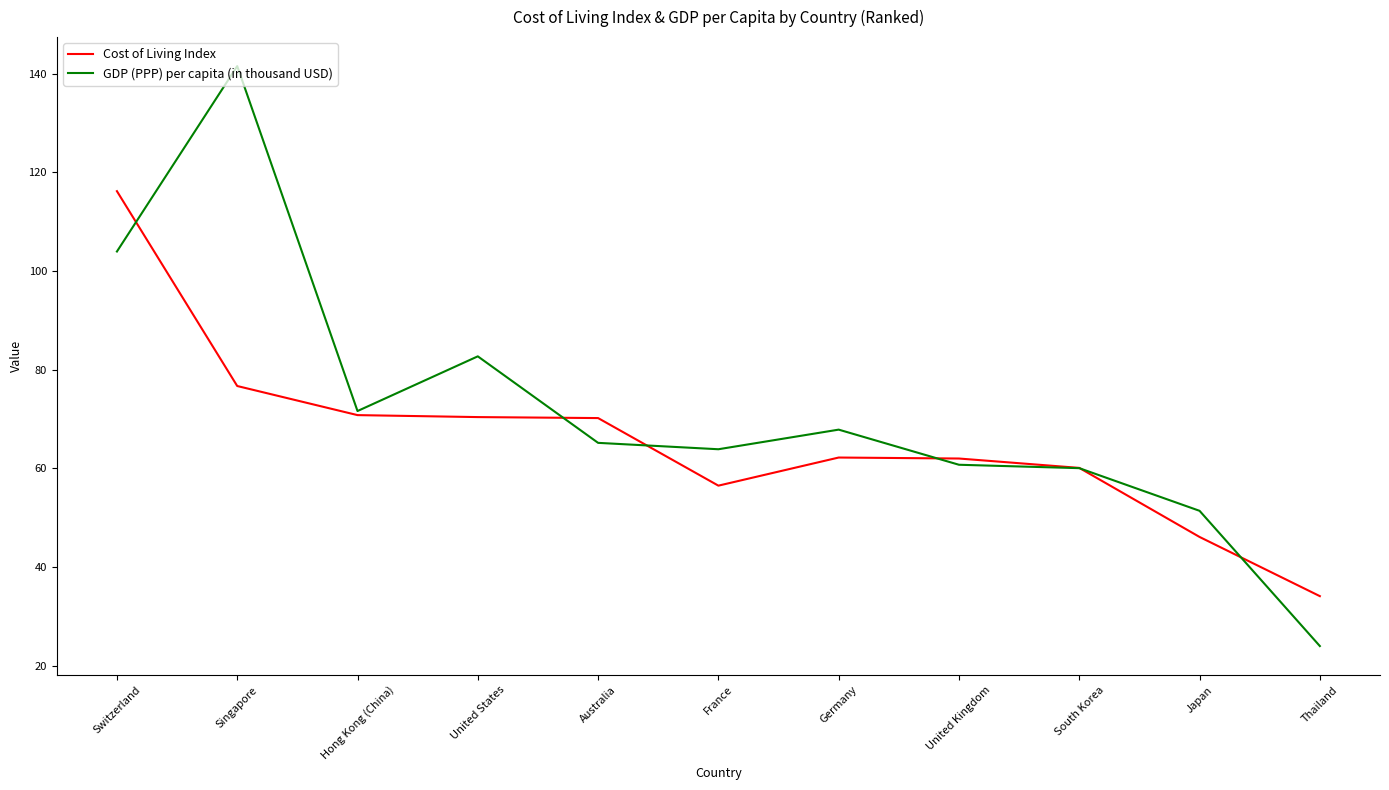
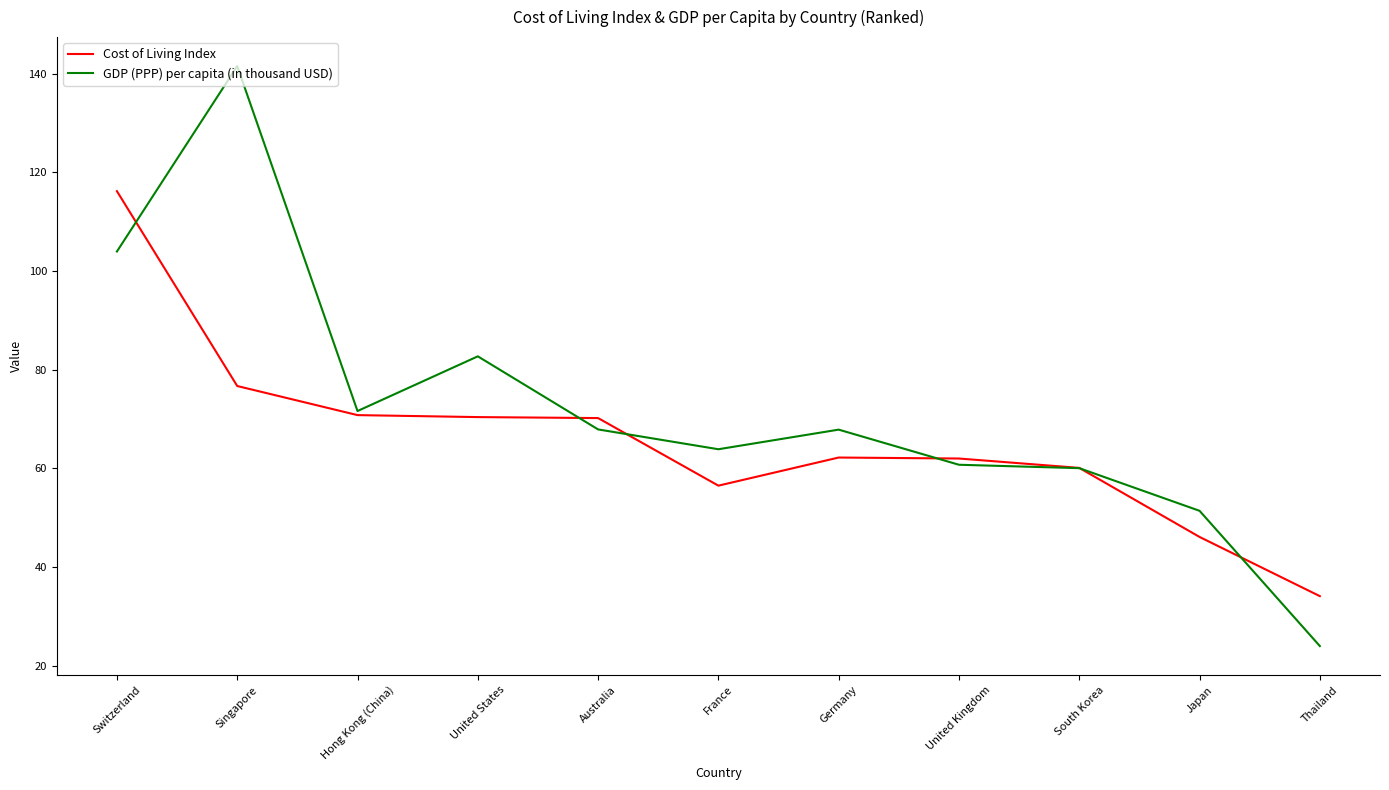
  {
    "Cost of Living Index": {
      "Switzerland": 116,
      "Singapore": 77,
      "Hong Kong (China)": 71,
      "United States": 70,
      "Australia": 70,
      "France": 57,
      "Germany": 62,
      "United Kingdom": 62,
      "Japan": 46,
      "Thailand": 34
    },
    "GDP (PPP) per capita (in thousand USD)": {
      "Switzerland": 104,
      "Hong Kong (China)": 72,
      "United States": 83,
-     "Australia": 65,
+     "Australia": 68,
      "France": 64,
      "Germany": 68,
      "United Kingdom": 61,
      "Japan": 51,
      "Thailand": 24
    }
  }
